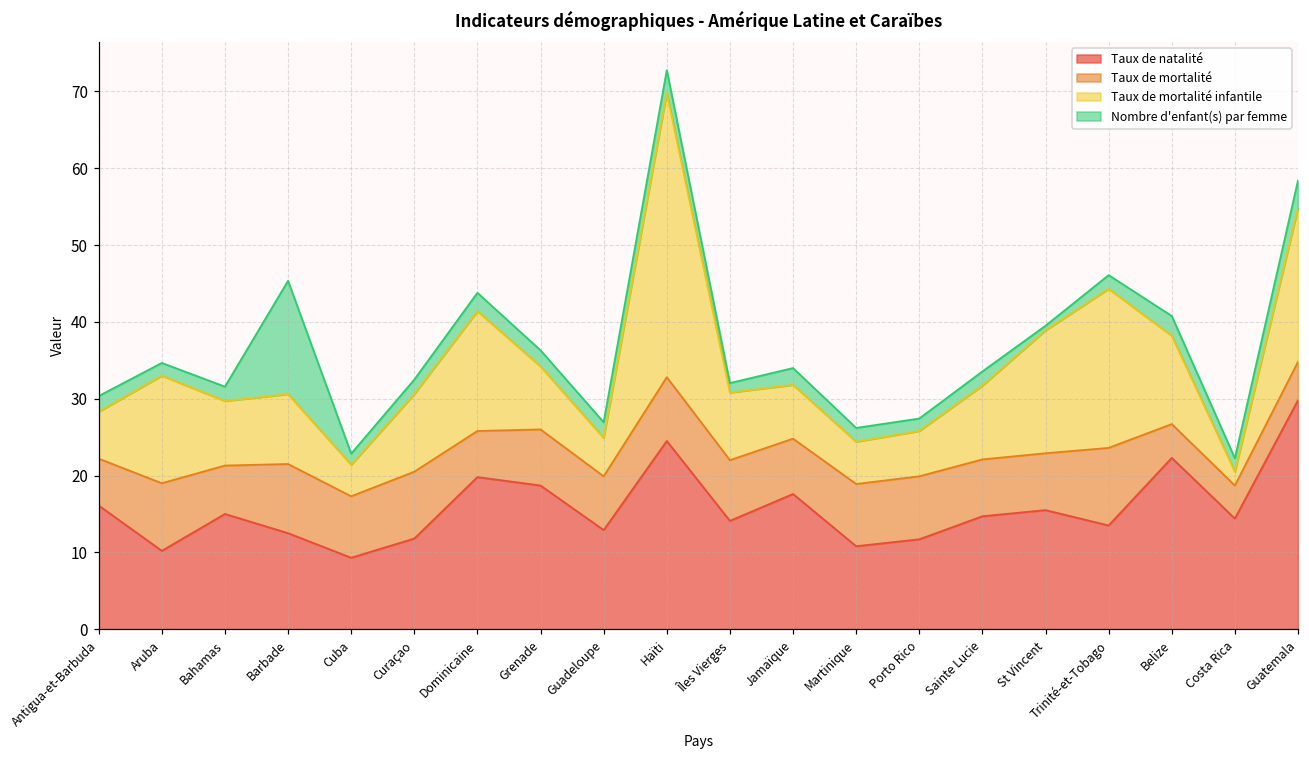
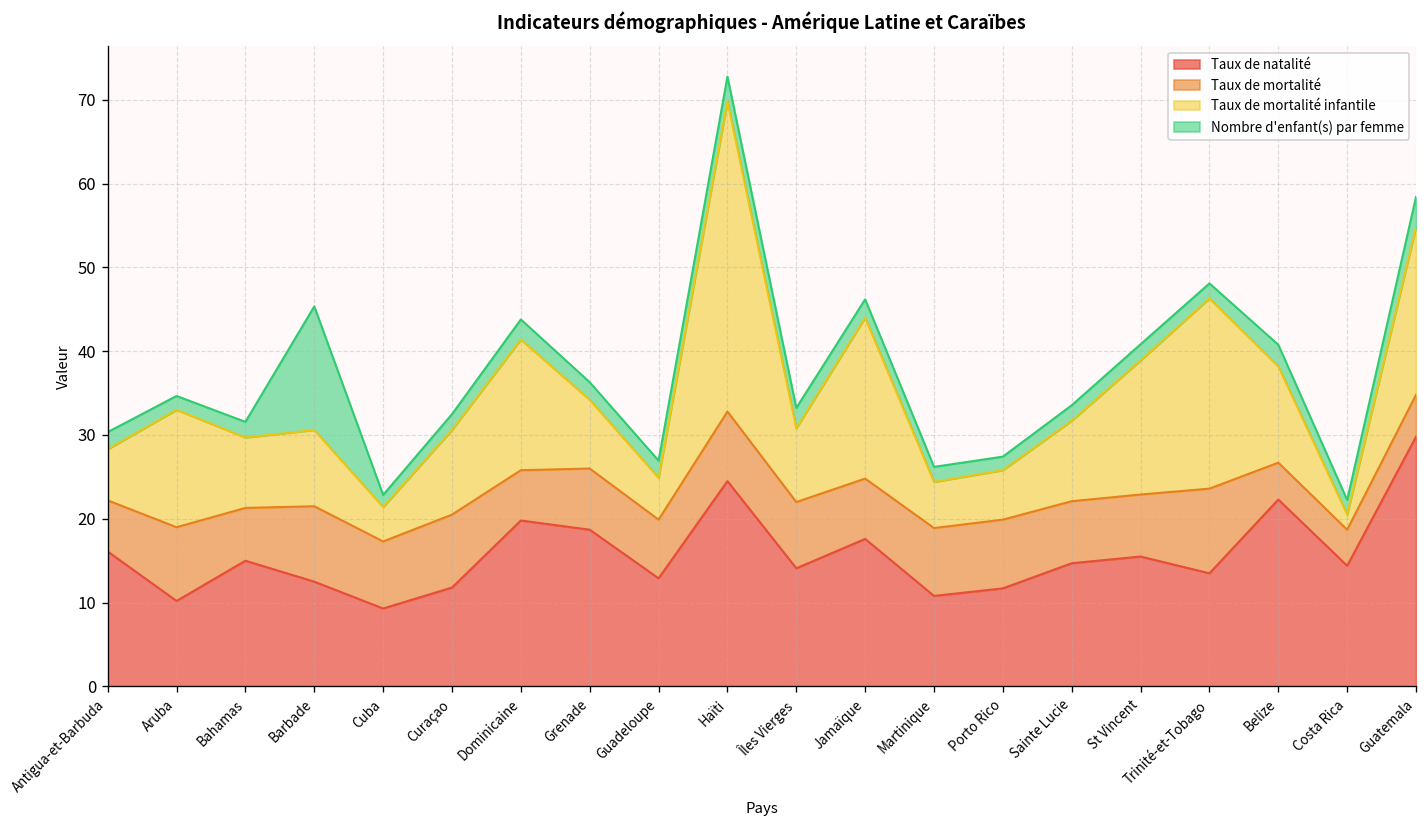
  {
    "Taux de mortalité infantile": {
      "Antigua-et-Barbuda": 6,
      "Aruba": 14,
      "Bahamas": 8,
      "Barbade": 9,
      "Cuba": 4,
      "Curaçao": 10,
      "Dominicaine": 16,
      "Grenade": 8,
      "Guadeloupe": 5,
      "Haïti": 37,
      "Îles Vierges": 9,
-     "Jamaïque": 7,
+     "Jamaïque": 19,
      "Martinique": 6,
      "Porto Rico": 6,
      "Sainte Lucie": 10,
      "St Vincent": 16,
-     "Trinité-et-Tobago": 21,
+     "Trinité-et-Tobago": 23,
      "Belize": 12,
      "Costa Rica": 2,
      "Guatemala": 20
    },
    "Nombre d'enfant(s) par femme": {
      "Antigua-et-Barbuda": 2,
      "Aruba": 2,
      "Bahamas": 2,
      "Barbade": 15,
      "Cuba": 1,
      "Curaçao": 2,
      "Dominicaine": 2,
      "Grenade": 2,
      "Guadeloupe": 2,
      "Haïti": 3,
-     "Îles Vierges": 1,
+     "Îles Vierges": 2,
      "Jamaïque": 2,
      "Martinique": 2,
      "Porto Rico": 2,
      "Sainte Lucie": 2,
-     "St Vincent": 1,
+     "St Vincent": 2,
      "Trinité-et-Tobago": 2,
      "Belize": 3,
      "Costa Rica": 2,
      "Guatemala": 4
    }
  }
